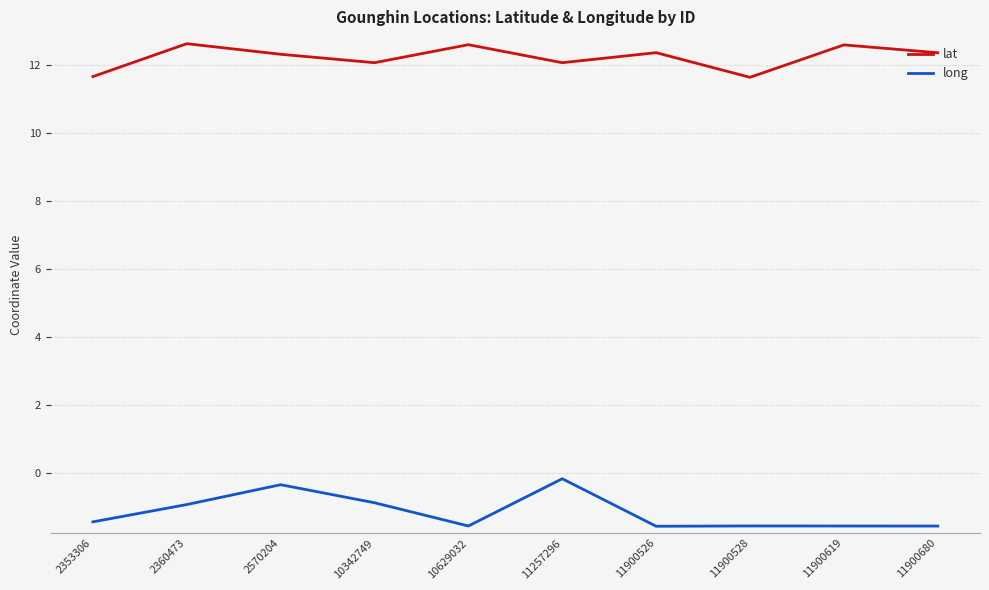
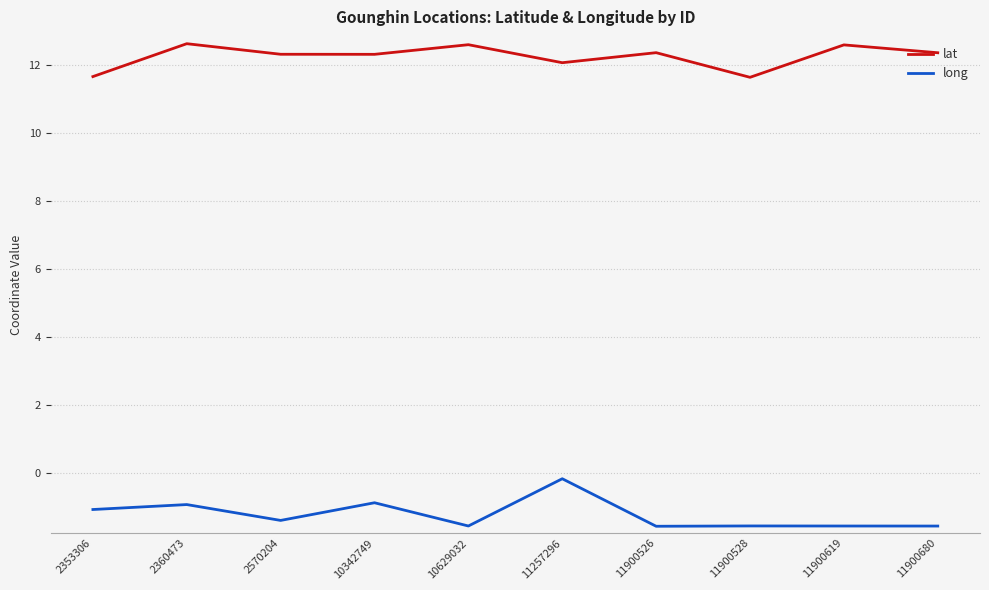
  {
    "lat": {
      "2353306": 11.7,
      "2360473": 12.6,
      "2570204": 12.3,
-     "10342749": 12.1,
+     "10342749": 12.3,
      "10629032": 12.6,
      "11257296": 12.1,
      "11900526": 12.4,
      "11900528": 11.6,
      "11900619": 12.6,
      "11900680": 12.4
    },
    "long": {
-     "2353306": -1.4,
+     "2353306": -1.1,
      "2360473": -0.9,
-     "2570204": -0.3,
+     "2570204": -1.4,
      "10342749": -0.9,
      "10629032": -1.5,
      "11257296": -0.2,
      "11900526": -1.6,
      "11900528": -1.5,
      "11900619": -1.5,
      "11900680": -1.5
    }
  }
